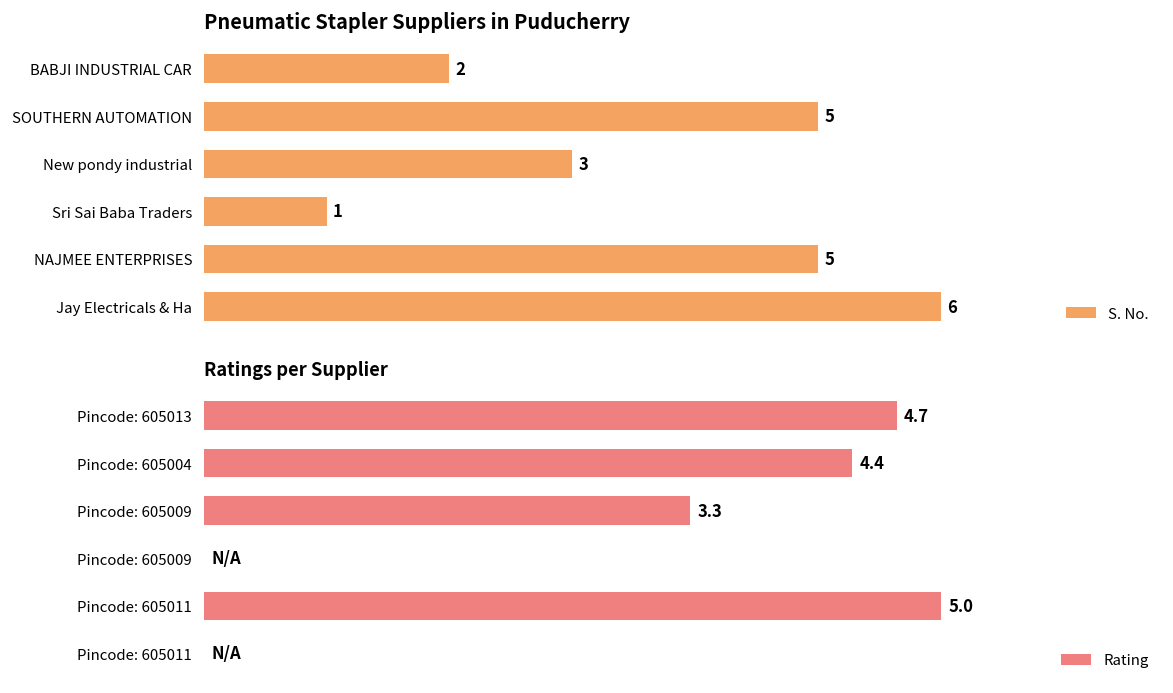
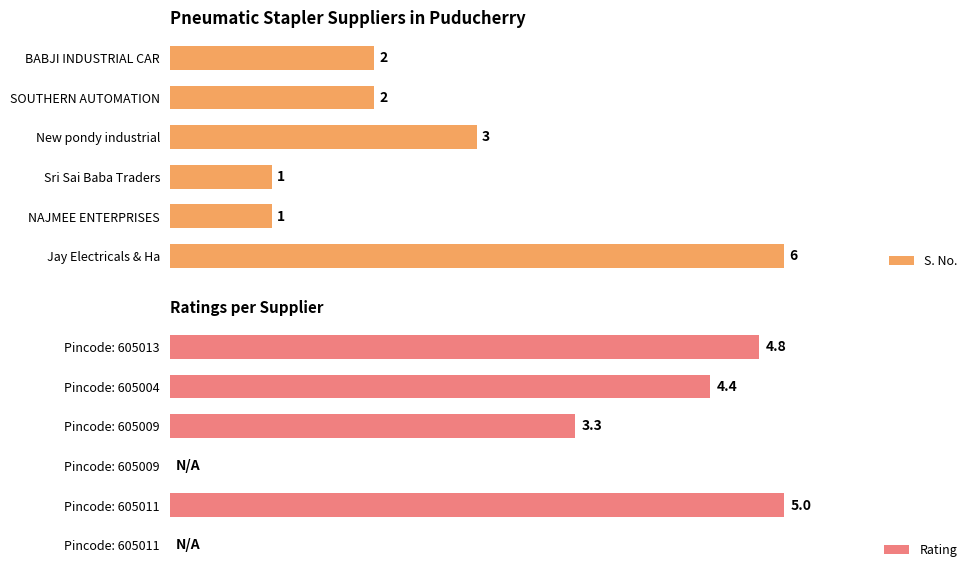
  {
    "Pneumatic Stapler Suppliers in Puducherry": {
      "BABJI INDUSTRIAL CAR": 2,
-     "SOUTHERN AUTOMATION": 5,
+     "SOUTHERN AUTOMATION": 2,
      "New pondy industrial": 3,
      "Sri Sai Baba Traders": 1,
-     "NAJMEE ENTERPRISES": 5,
+     "NAJMEE ENTERPRISES": 1,
      "Jay Electricals & Ha": 6
    },
    "Ratings per Supplier": {
-     "Pincode: 605013": 4.7,
+     "Pincode: 605013": 4.8,
      "Pincode: 605004": 4.4
    }
  }
